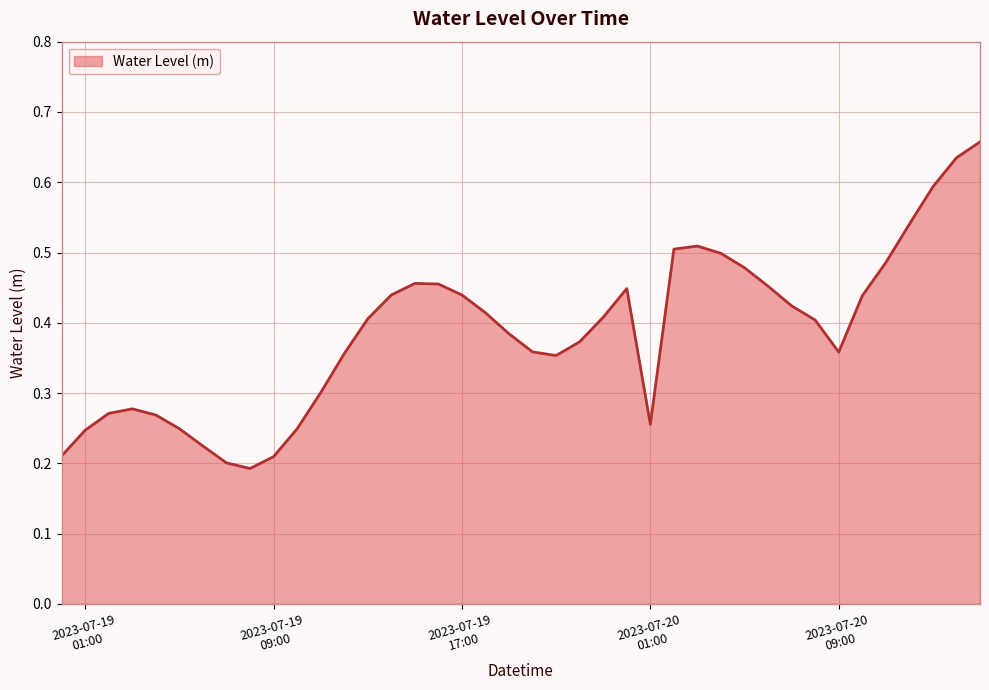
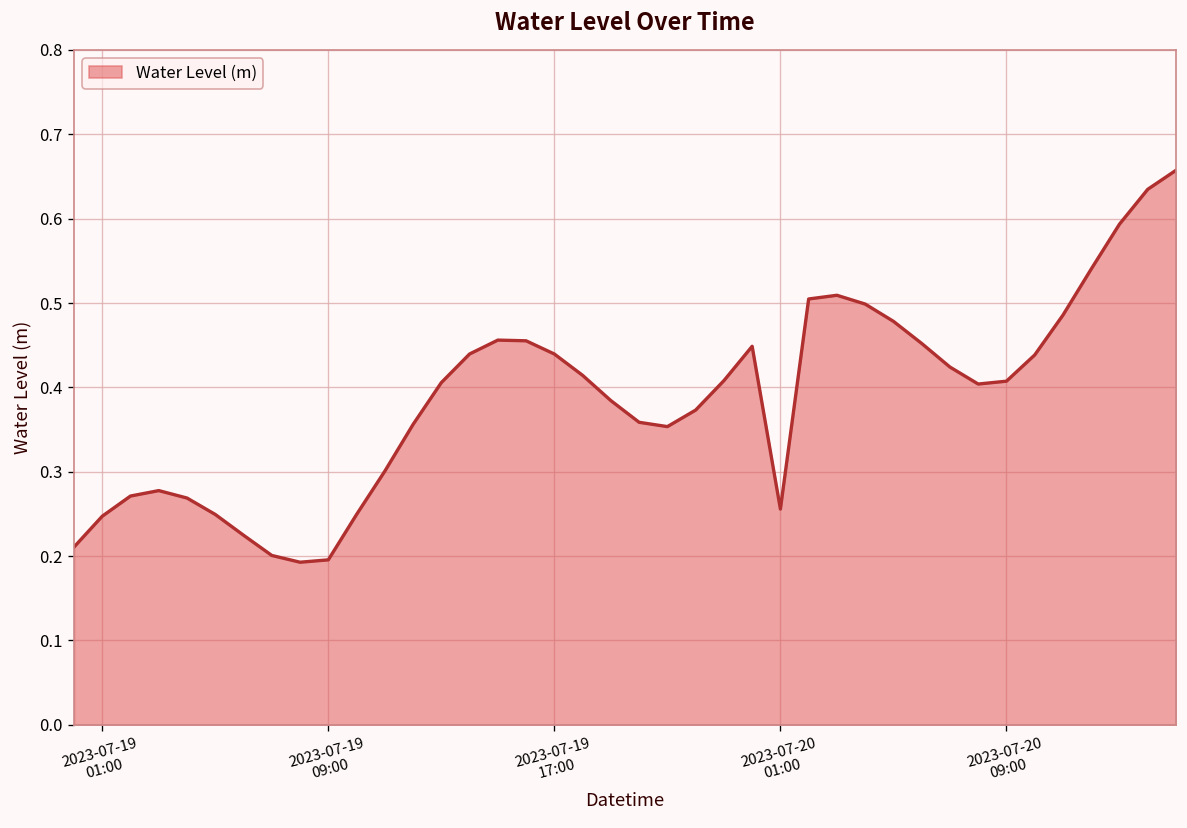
  {
    "2023-07-19 01:00": 0.25,
-   "2023-07-19 09:00": 0.21,
+   "2023-07-19 09:00": 0.20,
    "2023-07-19 17:00": 0.44,
    "2023-07-20 01:00": 0.26,
-   "2023-07-20 09:00": 0.36
+   "2023-07-20 09:00": 0.41
  }
